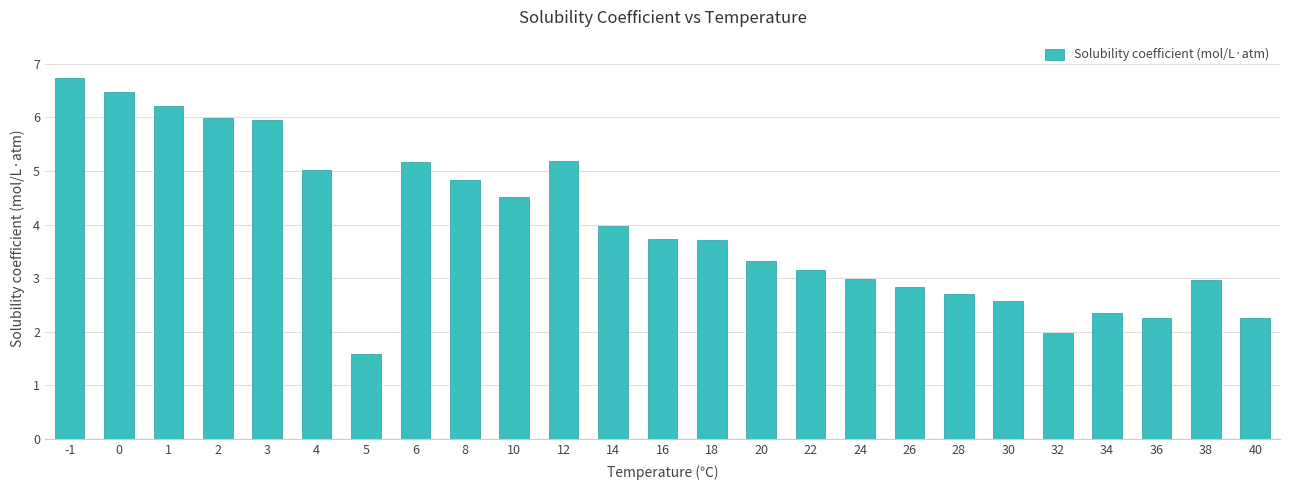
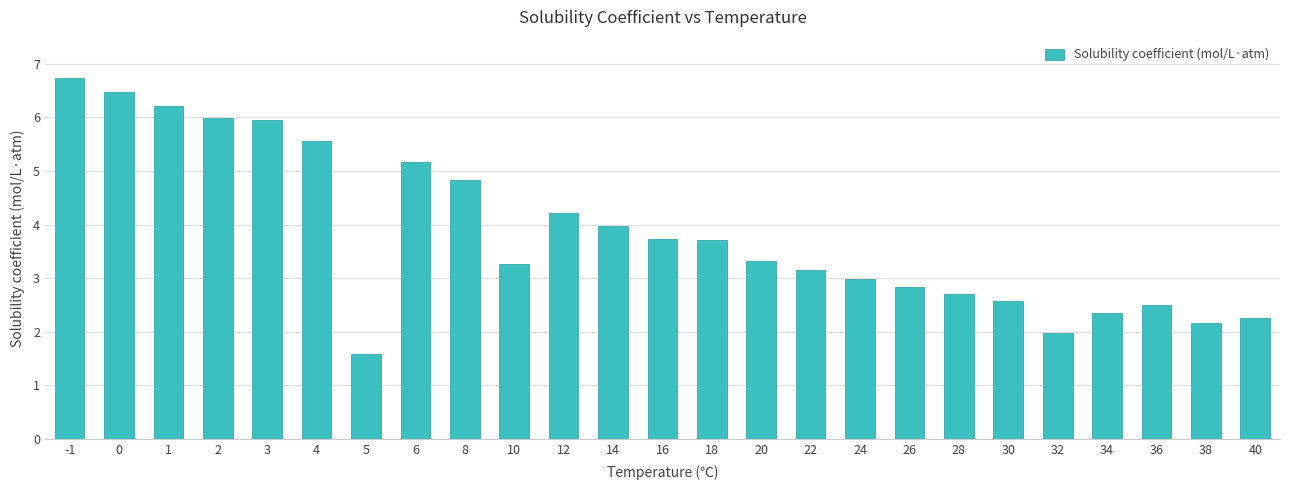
  {
    "-1": 6.7,
    "0": 6.5,
    "1": 6.2,
    "2": 6.0,
    "3": 5.9,
-   "4": 5.0,
+   "4": 5.6,
    "5": 1.6,
    "6": 5.2,
    "8": 4.8,
-   "10": 4.5,
-   "12": 5.2,
+   "10": 3.3,
+   "12": 4.2,
    "14": 4.0,
    "16": 3.7,
    "18": 3.7,
    "20": 3.3,
    "22": 3.1,
    "24": 3.0,
    "26": 2.8,
    "28": 2.7,
    "30": 2.6,
    "32": 2.0,
    "34": 2.4,
-   "36": 2.3,
-   "38": 3.0,
+   "36": 2.5,
+   "38": 2.2,
    "40": 2.3
  }
